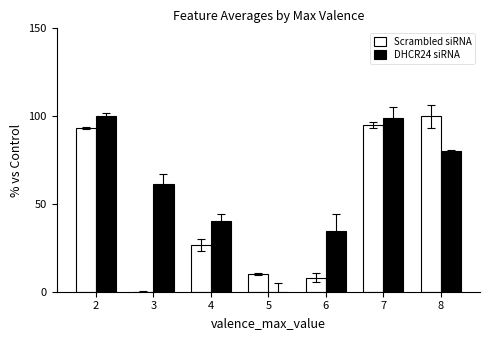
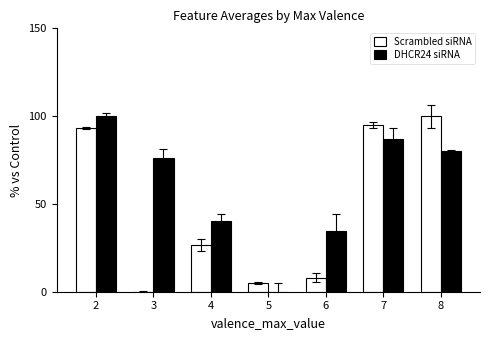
  {
    "Scrambled siRNA": {
      "2": 93,
      "3": 0,
      "4": 27,
-     "5": 10,
+     "5": 5,
      "6": 8,
      "7": 95,
      "8": 100
    },
    "DHCR24 siRNA": {
      "2": 100,
-     "3": 62,
+     "3": 76,
      "4": 40,
      "5": 0,
      "6": 34,
-     "7": 99,
+     "7": 87,
      "8": 80
    }
  }
